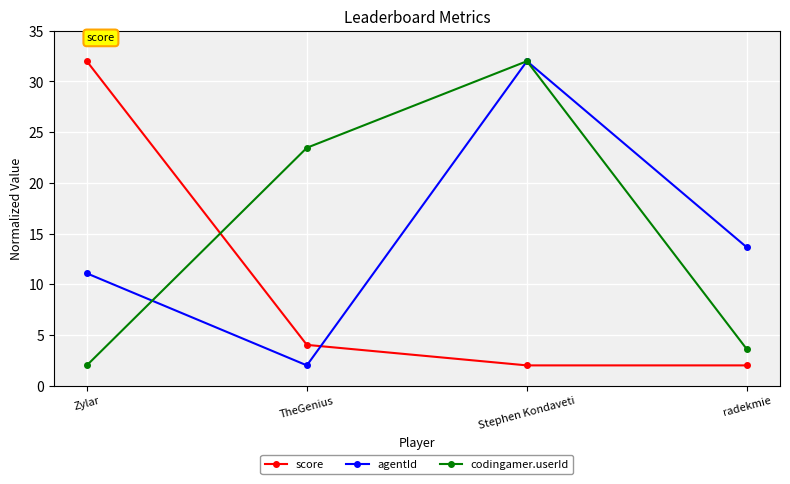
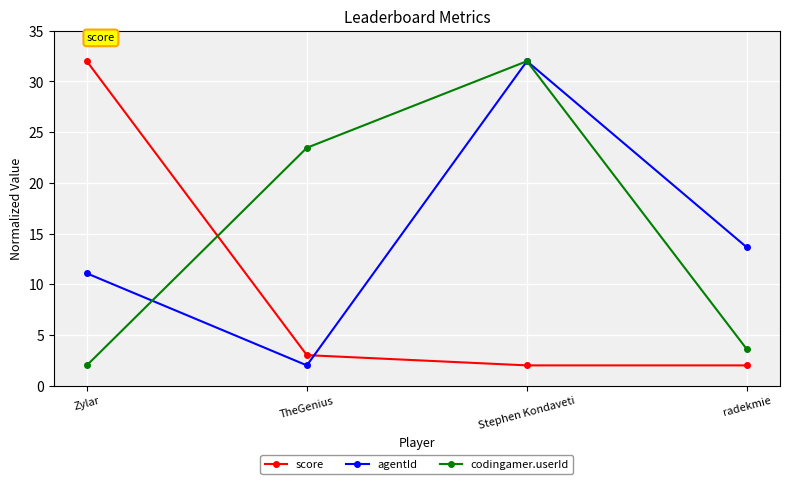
  {
    "score": {
      "Zylar": 32.0,
-     "TheGenius": 4.0,
+     "TheGenius": 3.0,
      "Stephen Kondaveti": 2.0,
      "radekmie": 2.0
    },
    "agentId": {
      "Zylar": 11.1,
      "TheGenius": 2.0,
      "radekmie": 13.6
    },
    "codingamer.userId": {
      "Zylar": 2.0,
      "TheGenius": 23.5,
      "radekmie": 3.6
    }
  }
